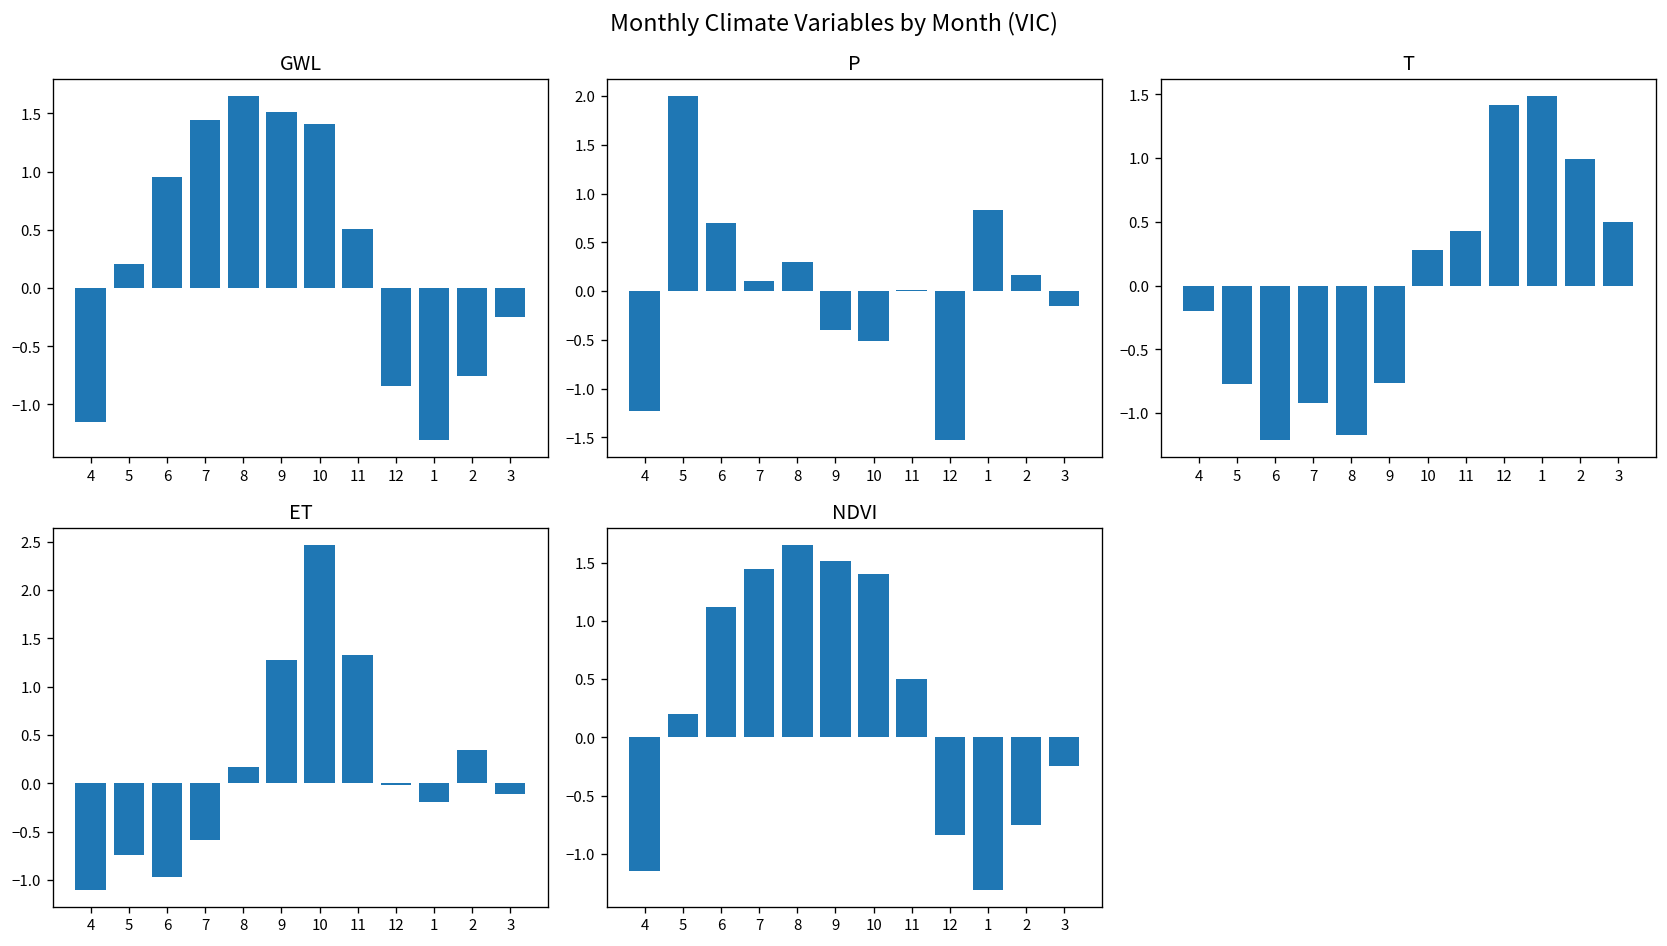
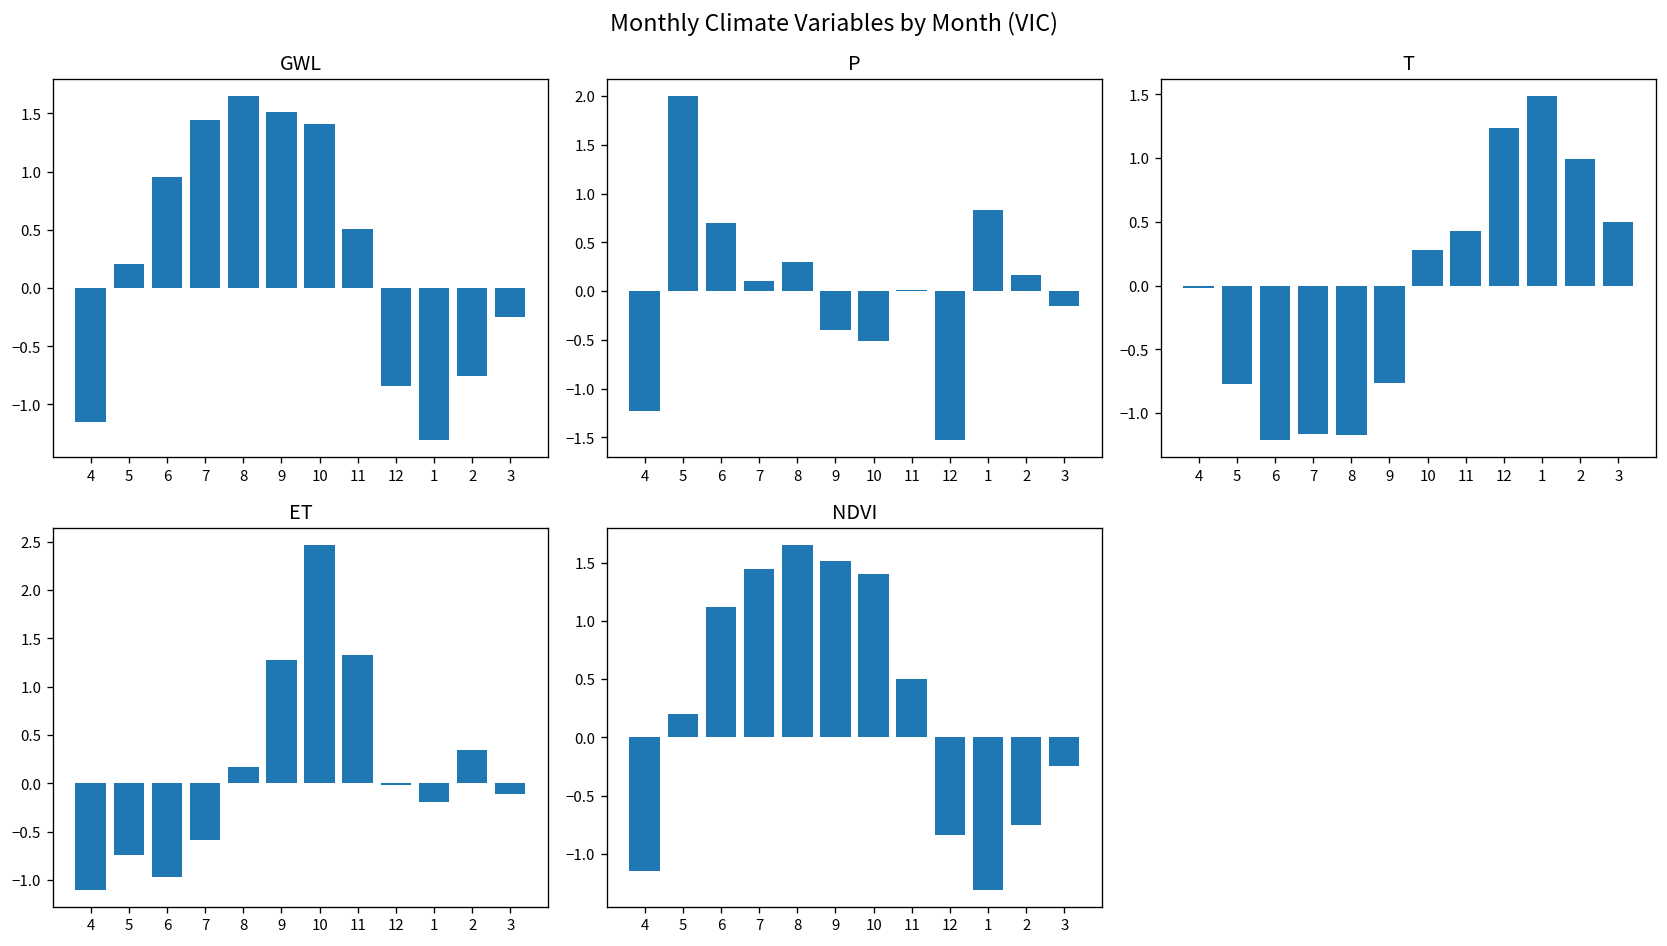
  {
    "GWL": {
      "4": -1.2,
      "5": 0.2,
      "6": 1.0,
      "7": 1.4,
      "8": 1.6,
      "9": 1.5,
      "10": 1.4,
      "11": 0.5,
      "12": -0.8,
      "1": -1.3,
      "2": -0.8,
      "3": -0.2
    },
    "P": {
      "4": -1.2,
      "5": 2.0,
      "6": 0.7,
      "7": 0.1,
      "8": 0.3,
      "9": -0.4,
      "10": -0.5,
      "12": -1.5,
      "1": 0.8,
      "2": 0.2,
      "3": -0.2
    },
    "T": {
-     "4": -0.20,
+     "4": -0.02,
      "5": -0.77,
      "6": -1.21,
-     "7": -0.92,
+     "7": -1.17,
      "8": -1.18,
      "9": -0.76,
      "10": 0.28,
      "11": 0.43,
-     "12": 1.42,
+     "12": 1.23,
      "1": 1.49,
      "2": 0.99,
      "3": 0.50
    },
    "ET": {
      "4": -1.1,
      "5": -0.7,
      "6": -1.0,
      "7": -0.6,
      "8": 0.2,
      "9": 1.3,
      "10": 2.5,
      "11": 1.3,
      "1": -0.2,
      "2": 0.3,
      "3": -0.1
    },
    "NDVI": {
      "4": -1.2,
      "5": 0.2,
      "6": 1.1,
      "7": 1.4,
      "8": 1.6,
      "9": 1.5,
      "10": 1.4,
      "11": 0.5,
      "12": -0.8,
      "1": -1.3,
      "2": -0.8,
      "3": -0.2
    }
  }
